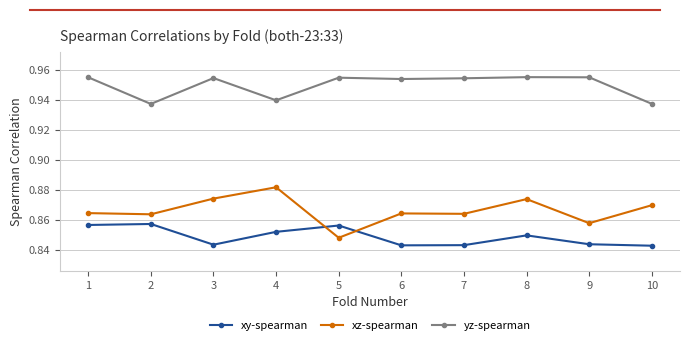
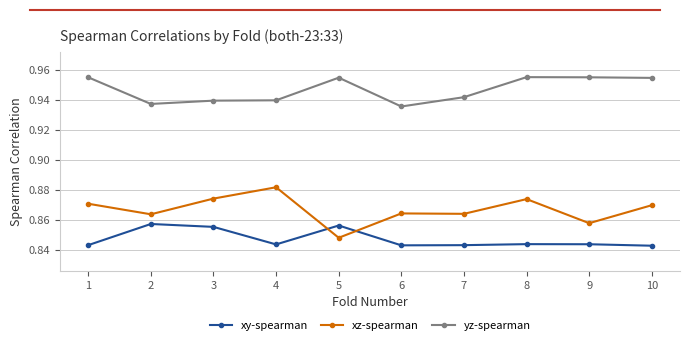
  {
    "xy-spearman": {
-     "1": 0.857,
+     "1": 0.843,
      "2": 0.857,
-     "3": 0.844,
-     "4": 0.852,
+     "3": 0.855,
+     "4": 0.844,
      "5": 0.856,
      "6": 0.843,
      "7": 0.843,
-     "8": 0.850,
+     "8": 0.844,
      "9": 0.844,
      "10": 0.843
    },
    "xz-spearman": {
-     "1": 0.865,
+     "1": 0.871,
      "2": 0.864,
      "3": 0.874,
      "4": 0.882,
      "5": 0.848,
      "6": 0.864,
      "7": 0.864,
      "8": 0.874,
      "9": 0.858,
      "10": 0.870
    },
    "yz-spearman": {
      "1": 0.955,
      "2": 0.938,
-     "3": 0.955,
+     "3": 0.940,
      "4": 0.940,
      "5": 0.955,
-     "6": 0.954,
-     "7": 0.955,
+     "6": 0.936,
+     "7": 0.942,
      "8": 0.955,
      "9": 0.955,
-     "10": 0.938
+     "10": 0.955
    }
  }
